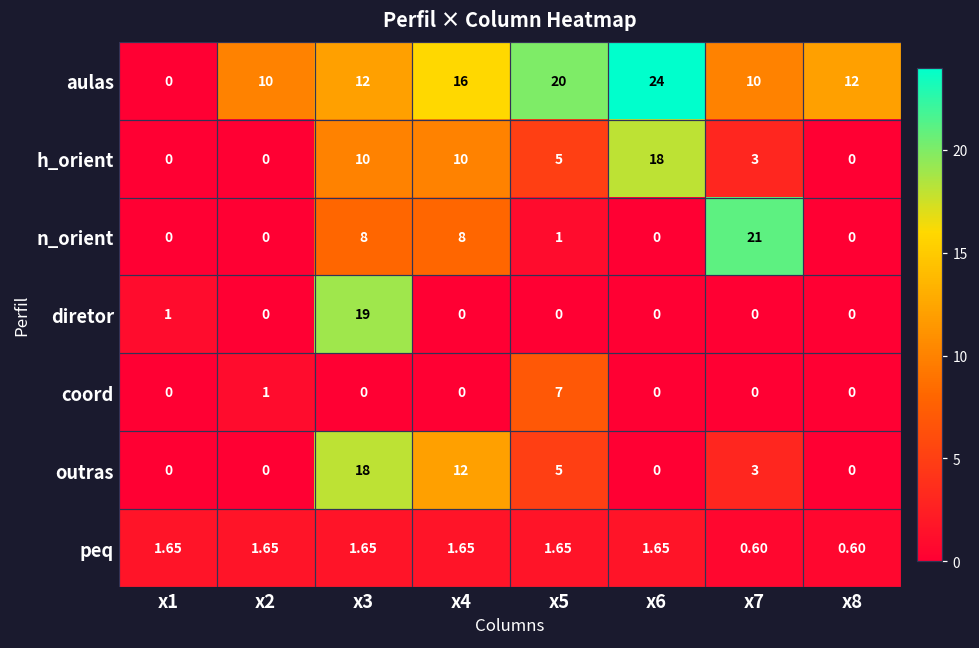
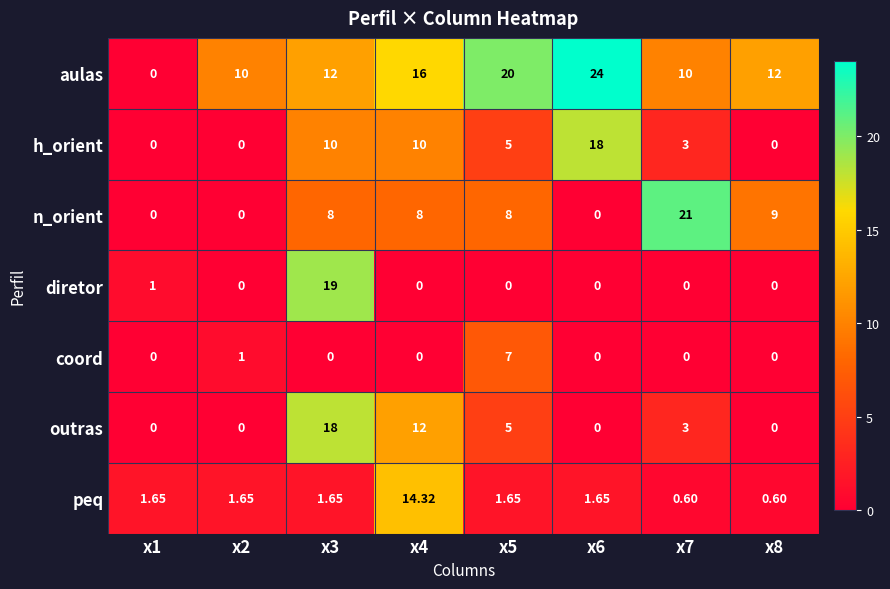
  {
    "aulas": {
      "x1": 0,
      "x2": 10,
      "x3": 12,
      "x4": 16,
      "x5": 20,
      "x6": 24,
      "x7": 10,
      "x8": 12
    },
    "h_orient": {
      "x1": 0,
      "x2": 0,
      "x3": 10,
      "x4": 10,
      "x5": 5,
      "x6": 18,
      "x7": 3,
      "x8": 0
    },
    "n_orient": {
      "x1": 0,
      "x2": 0,
      "x3": 8,
      "x4": 8,
-     "x5": 1,
+     "x5": 8,
      "x6": 0,
      "x7": 21,
-     "x8": 0
+     "x8": 9
    },
    "diretor": {
      "x1": 1,
      "x2": 0,
      "x3": 19,
      "x4": 0,
      "x5": 0,
      "x6": 0,
      "x7": 0,
      "x8": 0
    },
    "coord": {
      "x1": 0,
      "x2": 1,
      "x3": 0,
      "x4": 0,
      "x5": 7,
      "x6": 0,
      "x7": 0,
      "x8": 0
    },
    "outras": {
      "x1": 0,
      "x2": 0,
      "x3": 18,
      "x4": 12,
      "x5": 5,
      "x6": 0,
      "x7": 3,
      "x8": 0
    },
    "peq": {
      "x1": 1.65,
      "x2": 1.65,
      "x3": 1.65,
-     "x4": 1.65,
+     "x4": 14.32,
      "x5": 1.65,
      "x6": 1.65,
      "x7": 0.60,
      "x8": 0.60
    }
  }
